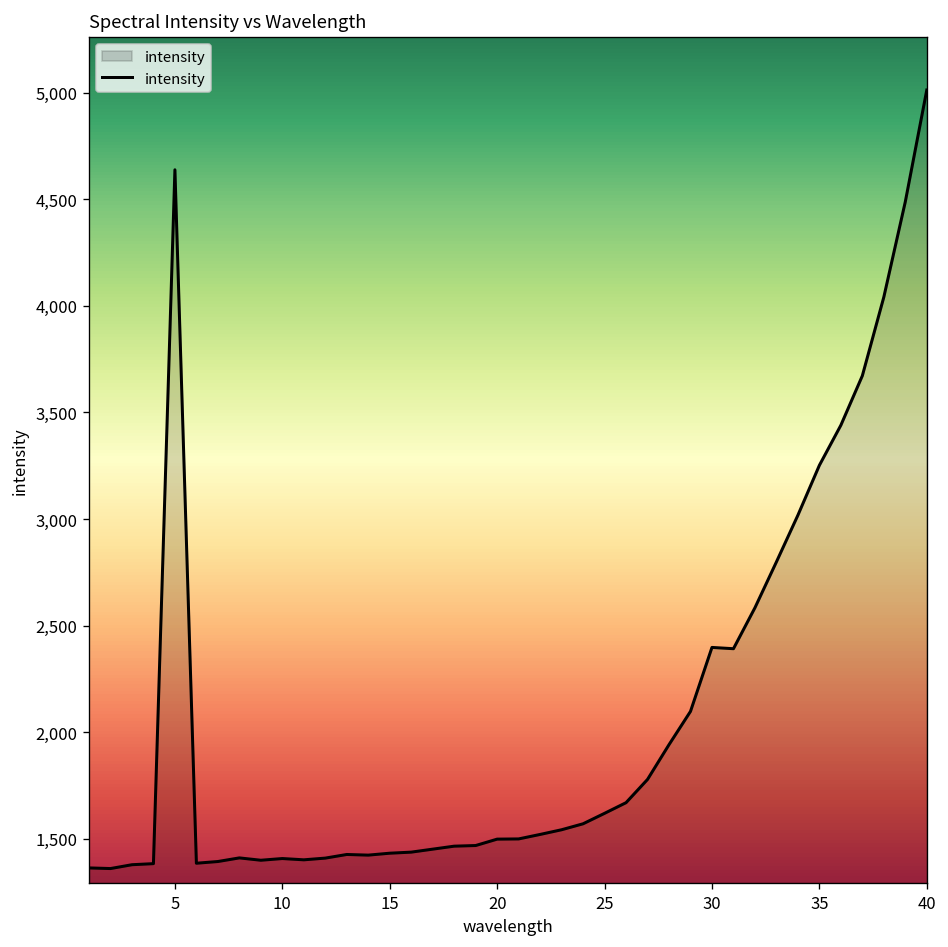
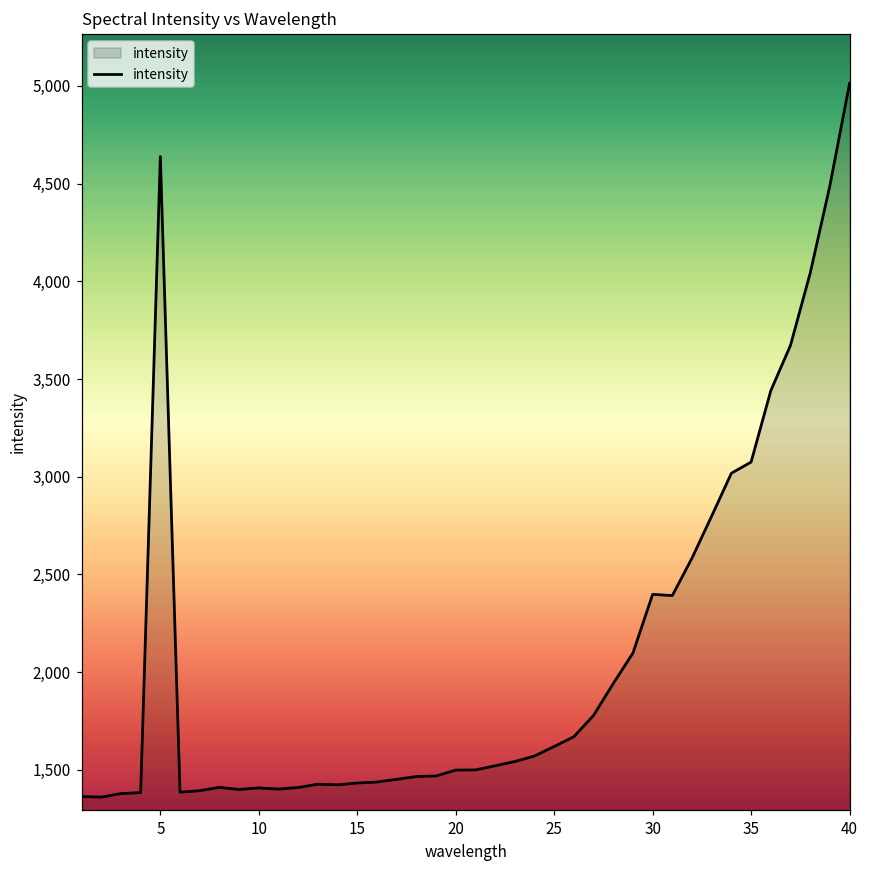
  {
    "5": "4,640",
    "10": "1,410",
    "15": "1,430",
    "20": "1,500",
    "25": "1,620",
    "30": "2,400",
-   "35": "3,250",
+   "35": "3,080",
    "40": "5,010"
  }
